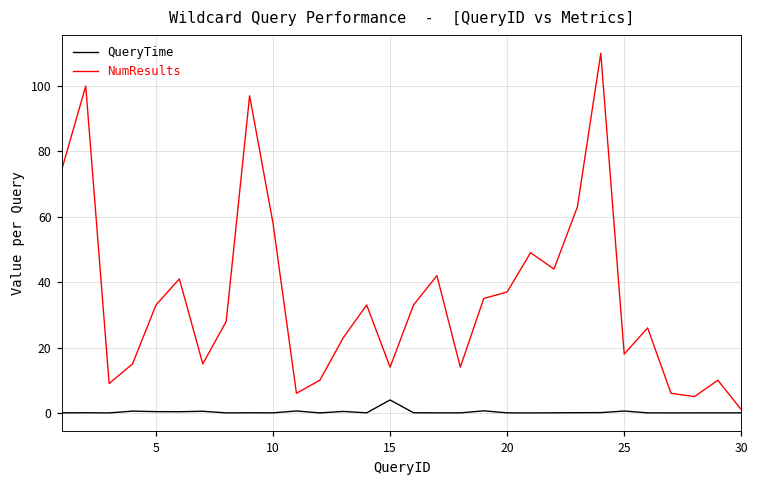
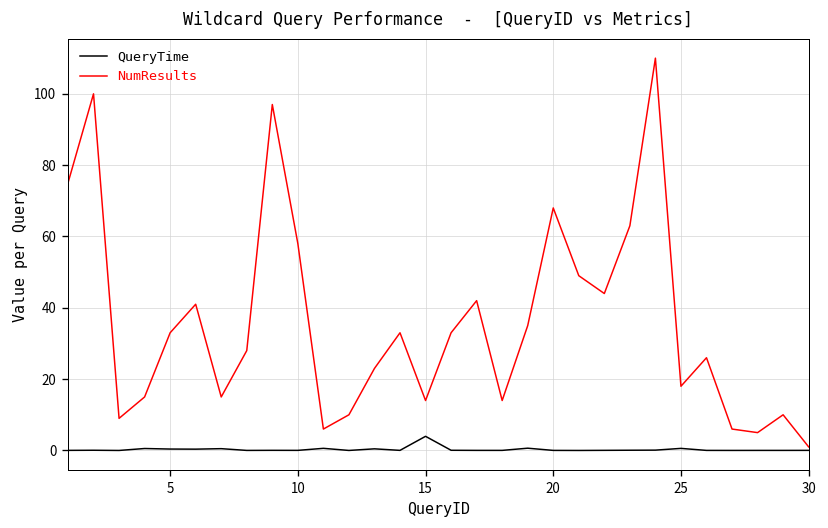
  {
    "QueryTime": {
      "5": 0,
      "10": 0,
      "15": 4,
      "20": 0,
      "25": 1,
      "30": 0
    },
    "NumResults": {
      "5": 33,
      "10": 58,
      "15": 14,
-     "20": 37,
+     "20": 68,
      "25": 18,
      "30": 1
    }
  }
